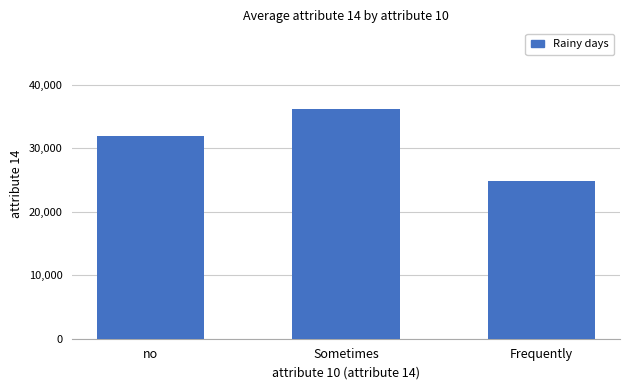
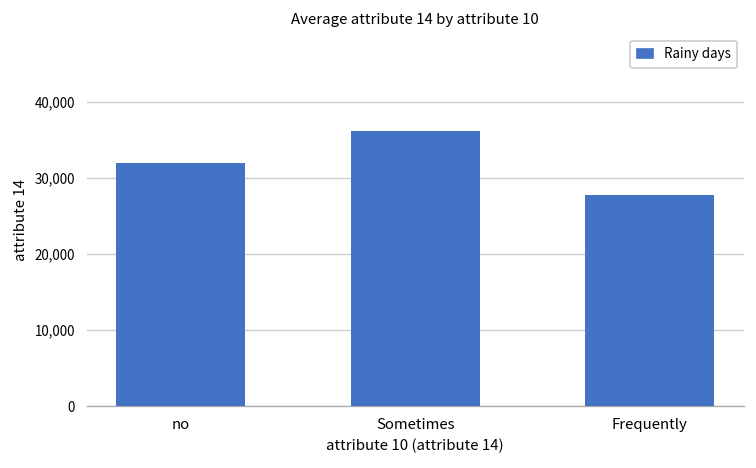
  {
    "no": "32,000",
    "Sometimes": "36,000",
-   "Frequently": "25,000"
+   "Frequently": "28,000"
  }
